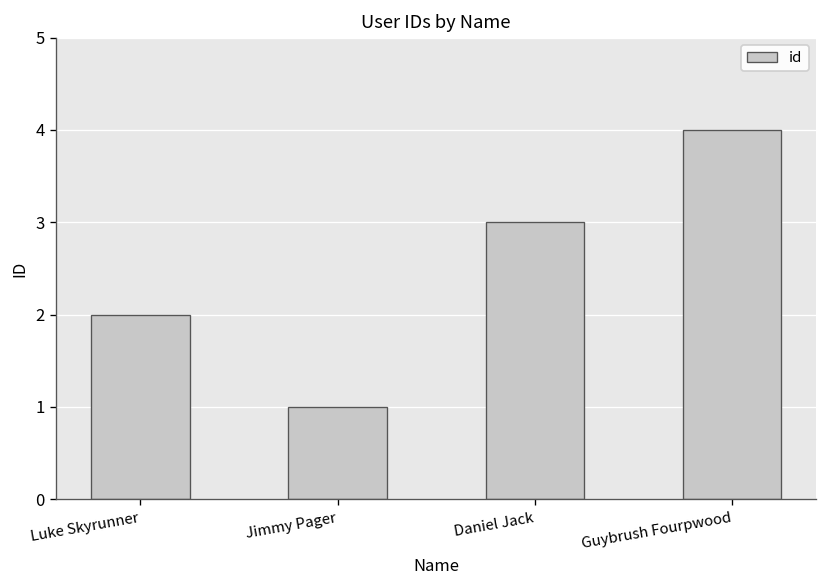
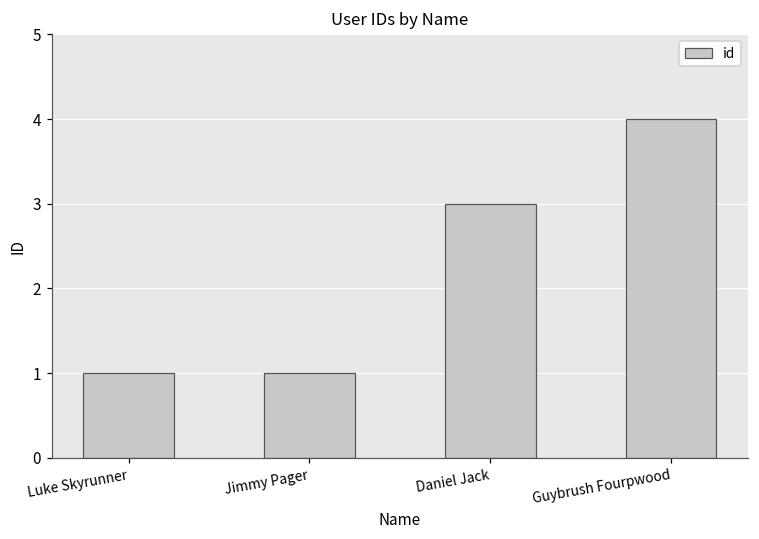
  {
-   "Luke Skyrunner": 2,
+   "Luke Skyrunner": 1,
    "Jimmy Pager": 1,
    "Daniel Jack": 3,
    "Guybrush Fourpwood": 4
  }
